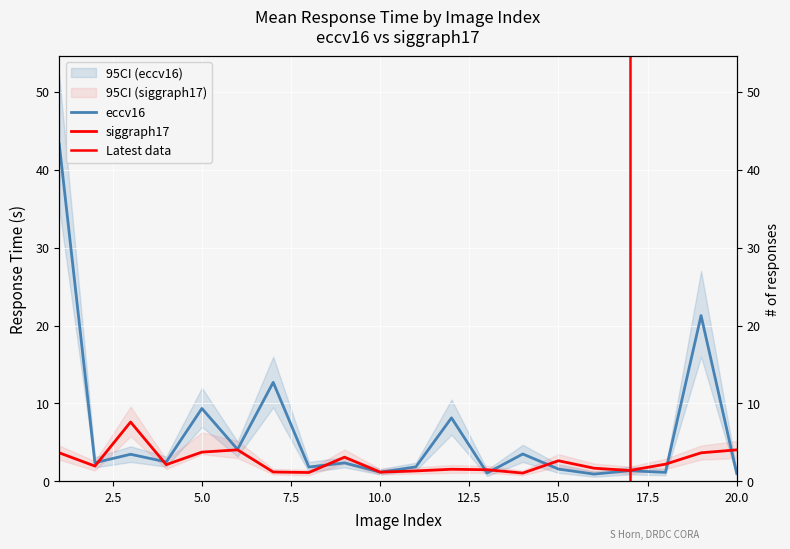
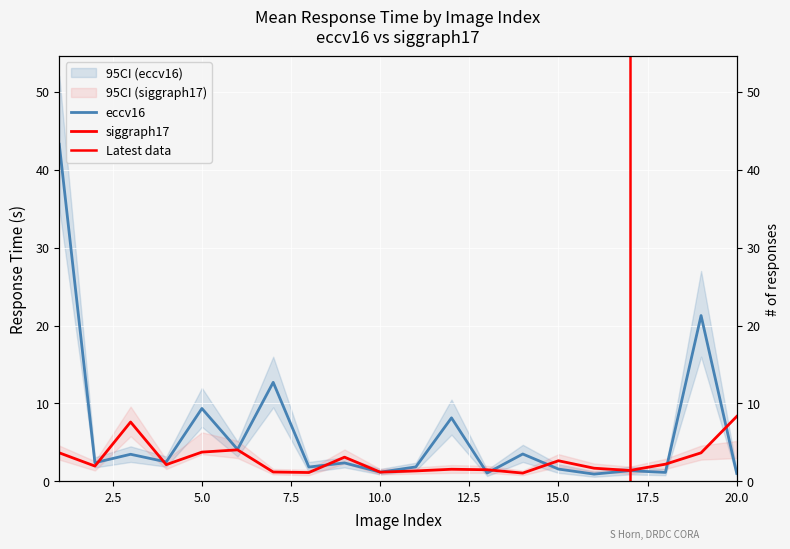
  {
    "siggraph17": {
      "5.0": 4,
      "15.0": 3,
-     "20.0": 4
+     "20.0": 8
    }
  }
